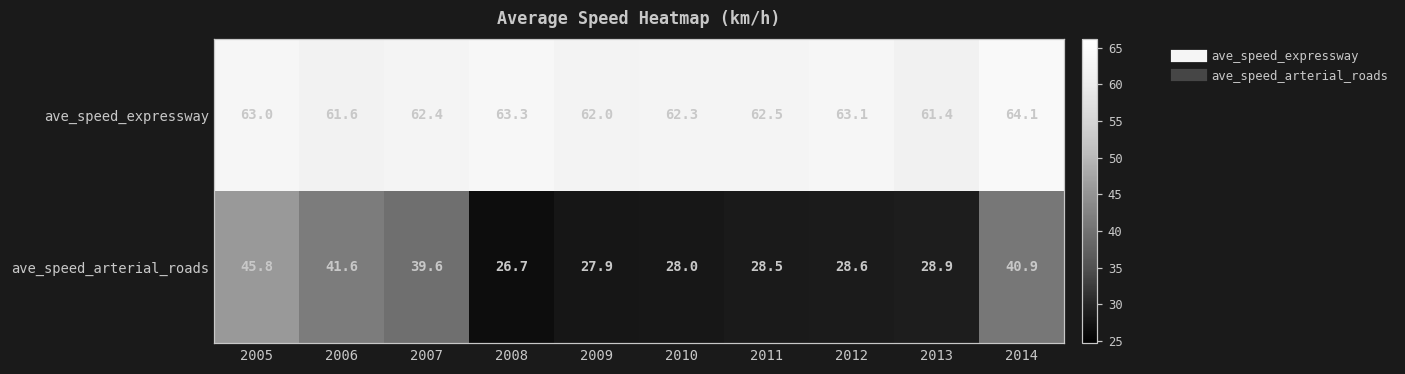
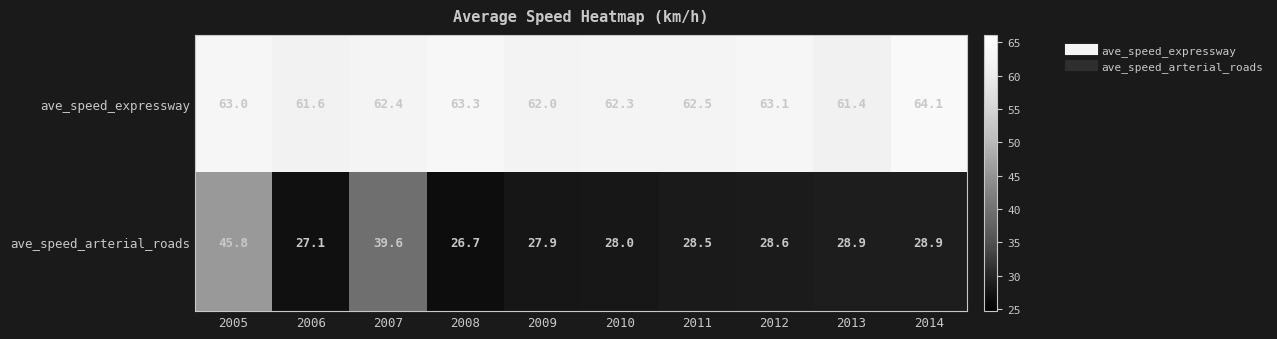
  {
    "ave_speed_expressway": {
      "2014": 64.1
    },
    "ave_speed_arterial_roads": {
-     "2006": 41.6,
+     "2006": 27.1,
      "2007": 39.6,
      "2008": 26.7,
      "2009": 27.9,
      "2010": 28.0,
      "2011": 28.5,
      "2012": 28.6,
      "2013": 28.9,
-     "2014": 40.9
+     "2014": 28.9
    }
  }
